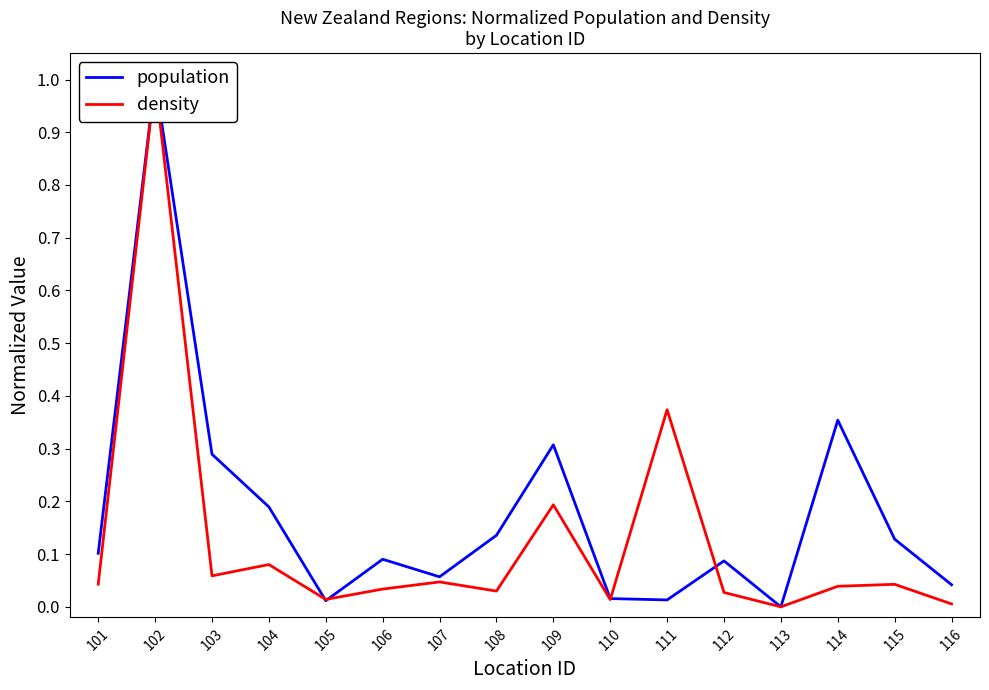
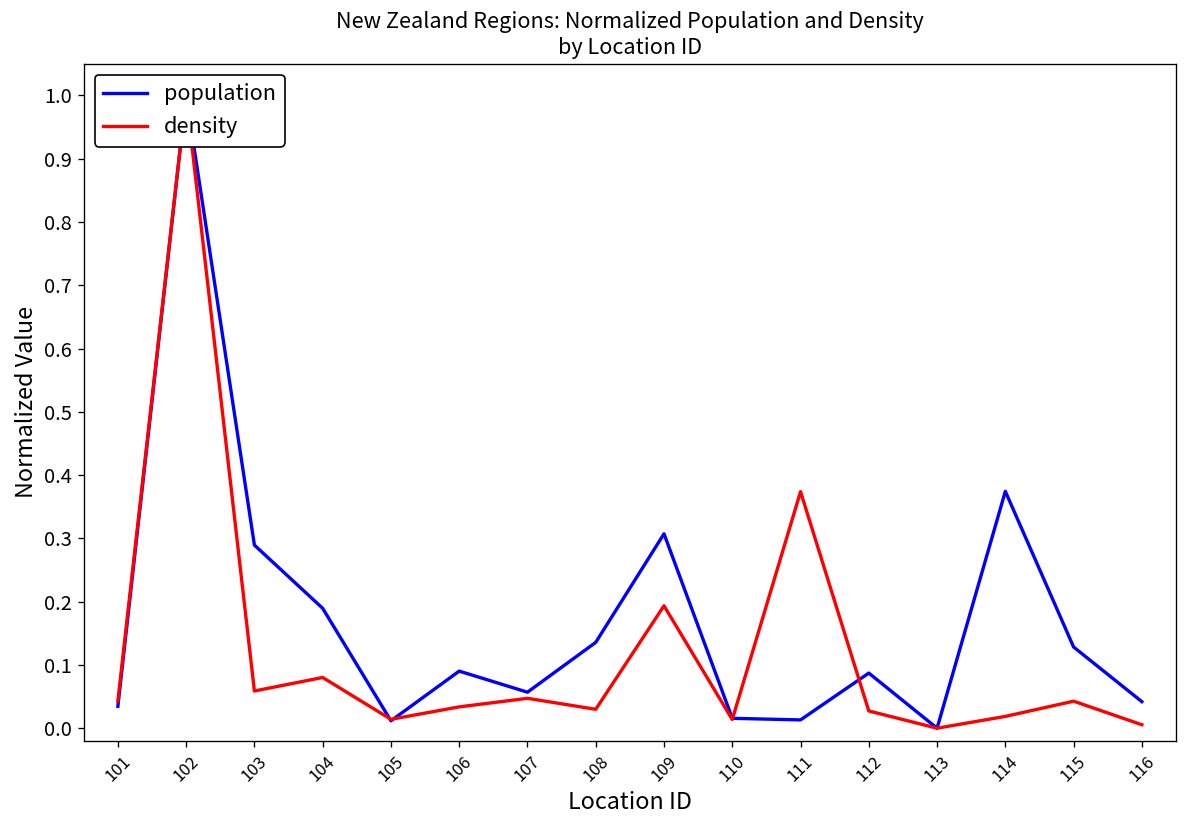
  {
    "population": {
-     "101": 0.10,
+     "101": 0.03,
      "103": 0.29,
      "104": 0.19,
      "106": 0.09,
      "107": 0.06,
      "108": 0.14,
      "109": 0.31,
      "111": 0.01,
      "112": 0.09,
-     "114": 0.35,
+     "114": 0.37,
      "115": 0.13,
      "116": 0.04
    },
    "density": {
      "101": 0.04,
      "103": 0.06,
      "104": 0.08,
      "106": 0.03,
      "107": 0.05,
      "108": 0.03,
      "109": 0.19,
      "111": 0.37,
      "112": 0.03,
-     "114": 0.04,
+     "114": 0.02,
      "115": 0.04,
      "116": 0.01
    }
  }
